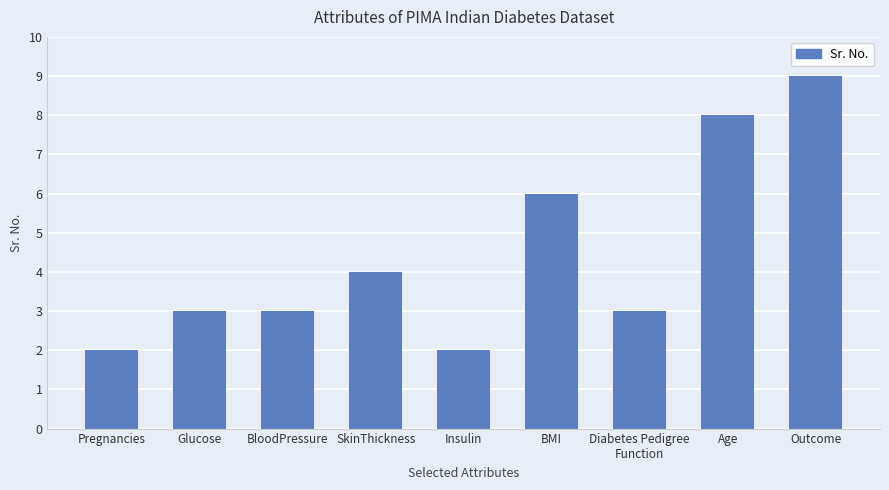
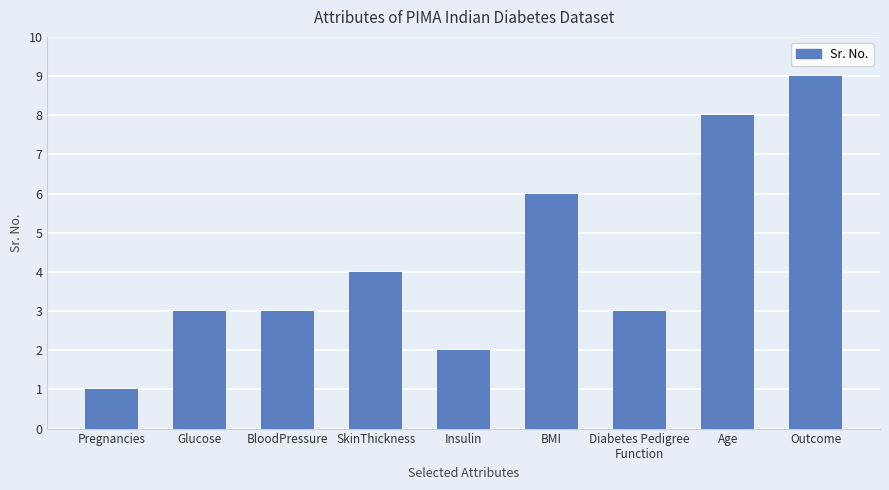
  {
-   "Pregnancies": 2,
+   "Pregnancies": 1,
    "Glucose": 3,
    "BloodPressure": 3,
    "SkinThickness": 4,
    "Insulin": 2,
    "BMI": 6,
    "Diabetes Pedigree Function": 3,
    "Age": 8,
    "Outcome": 9
  }
